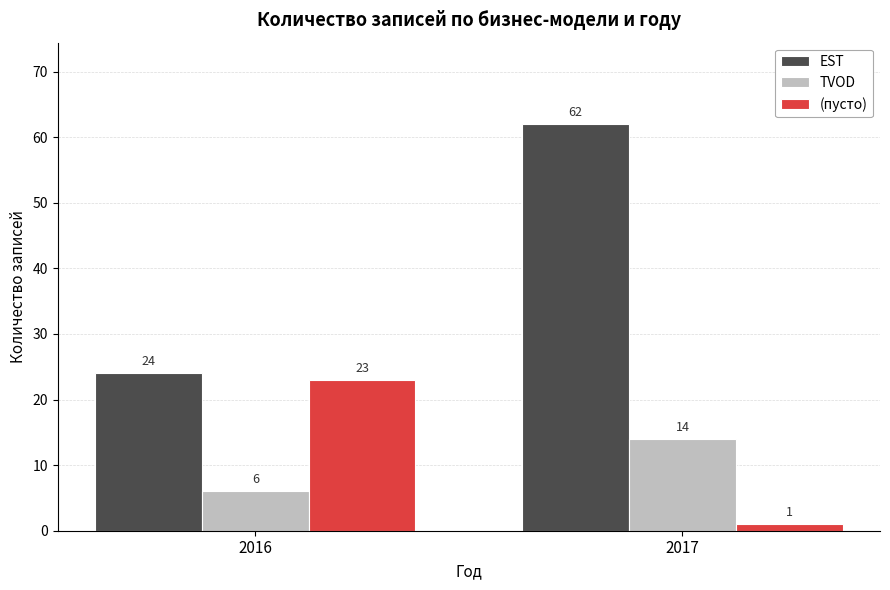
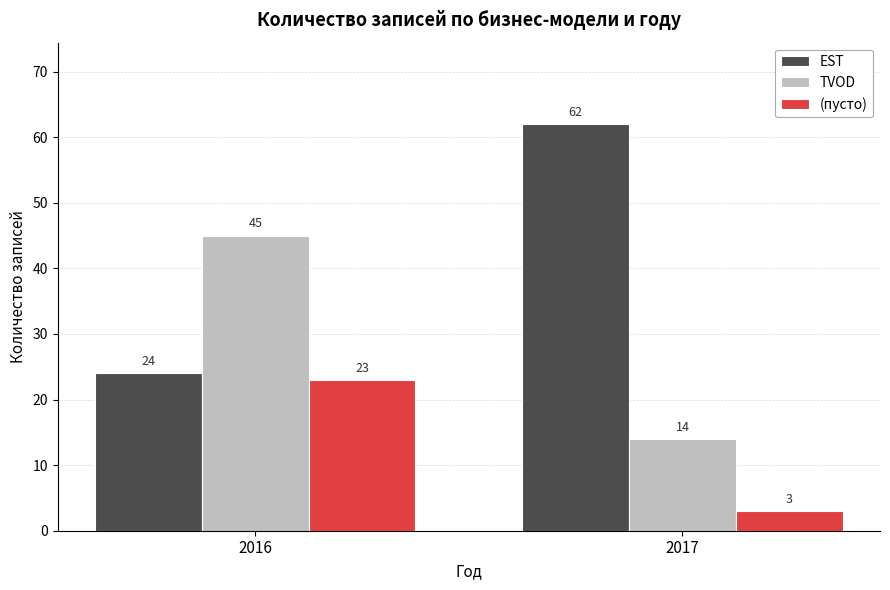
  {
    "EST": {
      "2016": 24,
      "2017": 62
    },
    "TVOD": {
-     "2016": 6,
+     "2016": 45,
      "2017": 14
    },
    "(пусто)": {
      "2016": 23,
-     "2017": 1
+     "2017": 3
    }
  }
